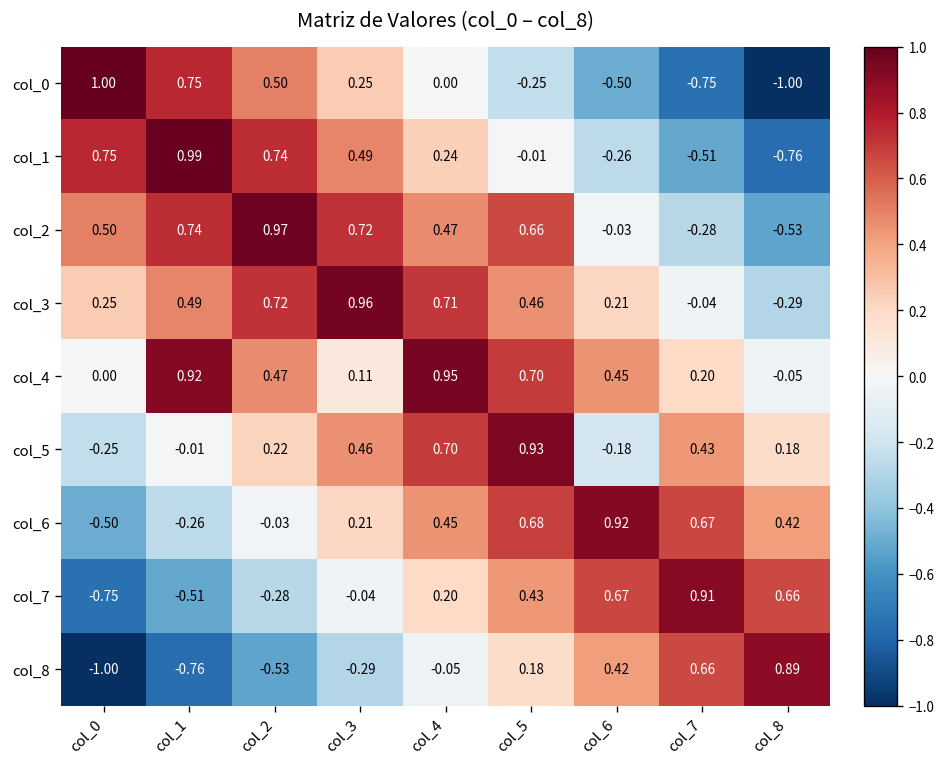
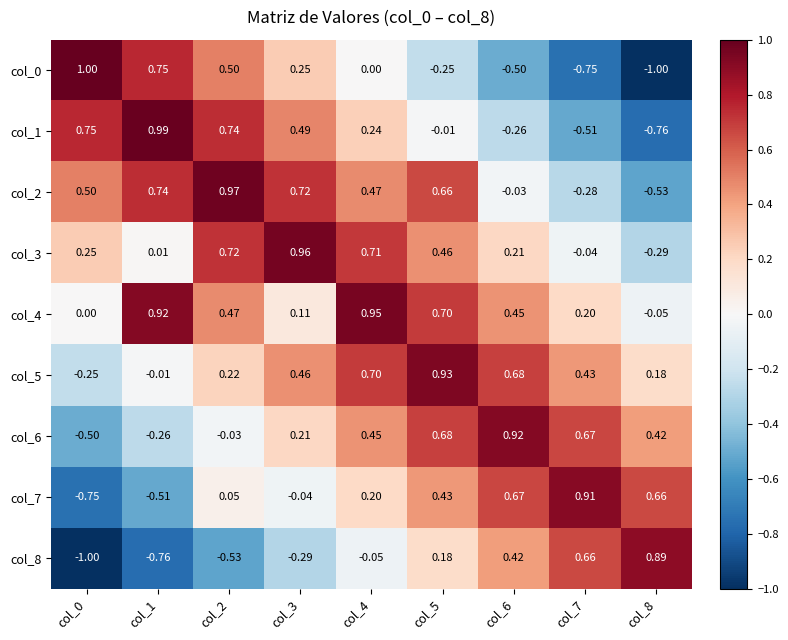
  {
    "col_0": {
      "col_0": 1.00,
      "col_1": 0.75,
      "col_2": 0.50,
      "col_3": 0.25,
      "col_4": 0.00,
      "col_5": -0.25,
      "col_6": -0.50,
      "col_7": -0.75,
      "col_8": -1.00
    },
    "col_1": {
      "col_0": 0.75,
      "col_1": 0.99,
      "col_2": 0.74,
      "col_3": 0.49,
      "col_4": 0.24,
      "col_5": -0.01,
      "col_6": -0.26,
      "col_7": -0.51,
      "col_8": -0.76
    },
    "col_2": {
      "col_0": 0.50,
      "col_1": 0.74,
      "col_2": 0.97,
      "col_3": 0.72,
      "col_4": 0.47,
      "col_5": 0.66,
      "col_6": -0.03,
      "col_7": -0.28,
      "col_8": -0.53
    },
    "col_3": {
      "col_0": 0.25,
-     "col_1": 0.49,
+     "col_1": 0.01,
      "col_2": 0.72,
      "col_3": 0.96,
      "col_4": 0.71,
      "col_5": 0.46,
      "col_6": 0.21,
      "col_7": -0.04,
      "col_8": -0.29
    },
    "col_4": {
      "col_0": 0.00,
      "col_1": 0.92,
      "col_2": 0.47,
      "col_3": 0.11,
      "col_4": 0.95,
      "col_5": 0.70,
      "col_6": 0.45,
      "col_7": 0.20,
      "col_8": -0.05
    },
    "col_5": {
      "col_0": -0.25,
      "col_1": -0.01,
      "col_2": 0.22,
      "col_3": 0.46,
      "col_4": 0.70,
      "col_5": 0.93,
-     "col_6": -0.18,
+     "col_6": 0.68,
      "col_7": 0.43,
      "col_8": 0.18
    },
    "col_6": {
      "col_0": -0.50,
      "col_1": -0.26,
      "col_2": -0.03,
      "col_3": 0.21,
      "col_4": 0.45,
      "col_5": 0.68,
      "col_6": 0.92,
      "col_7": 0.67,
      "col_8": 0.42
    },
    "col_7": {
      "col_0": -0.75,
      "col_1": -0.51,
-     "col_2": -0.28,
+     "col_2": 0.05,
      "col_3": -0.04,
      "col_4": 0.20,
      "col_5": 0.43,
      "col_6": 0.67,
      "col_7": 0.91,
      "col_8": 0.66
    },
    "col_8": {
      "col_0": -1.00,
      "col_1": -0.76,
      "col_2": -0.53,
      "col_3": -0.29,
      "col_4": -0.05,
      "col_5": 0.18,
      "col_6": 0.42,
      "col_7": 0.66,
      "col_8": 0.89
    }
  }
